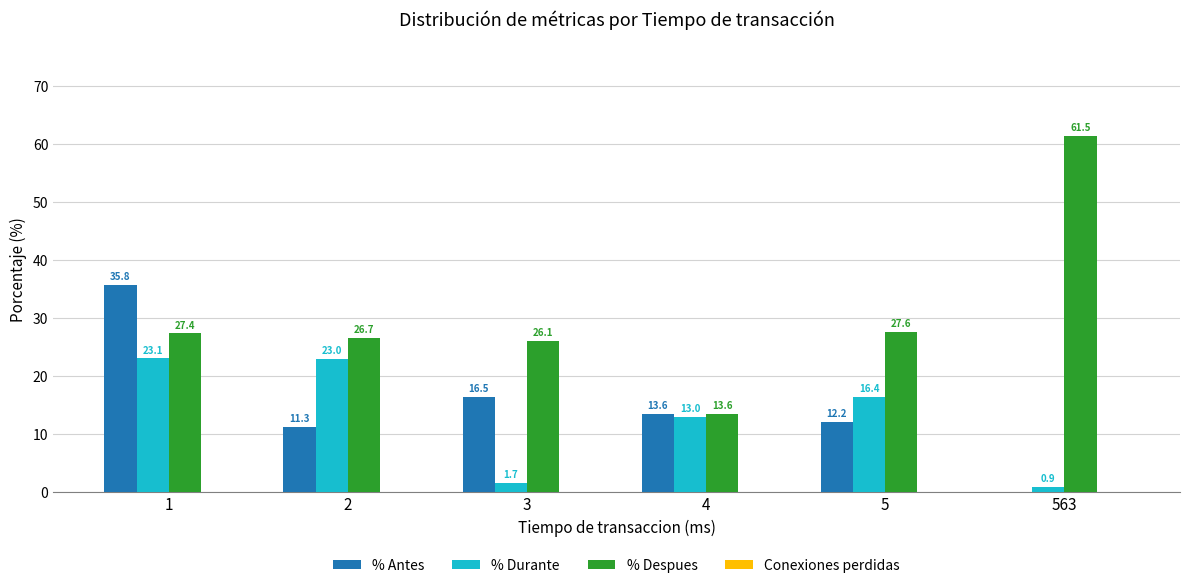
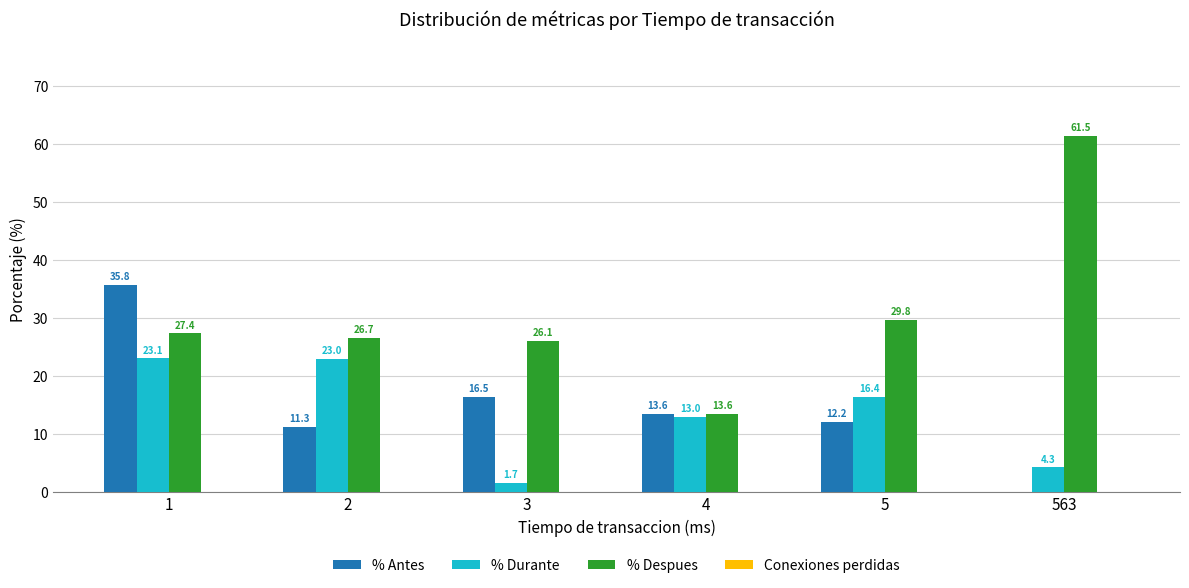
  {
    "% Antes": {
      "1": 35.8,
      "2": 11.3,
      "3": 16.5,
      "4": 13.6,
      "5": 12.2
    },
    "% Durante": {
      "1": 23.1,
      "2": 23.0,
      "3": 1.7,
      "4": 13.0,
      "5": 16.4,
-     "563": 0.9
+     "563": 4.3
    },
    "% Despues": {
      "1": 27.4,
      "2": 26.7,
      "3": 26.1,
      "4": 13.6,
-     "5": 27.6,
+     "5": 29.8,
      "563": 61.5
    },
    "Conexiones perdidas": {
      "1": 0,
      "2": 0,
      "3": 0,
      "4": 0,
      "5": 0,
      "563": 0
    }
  }
